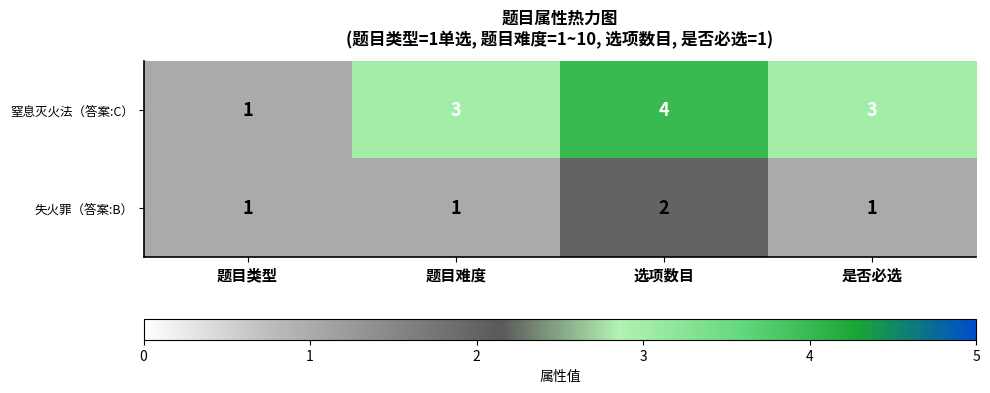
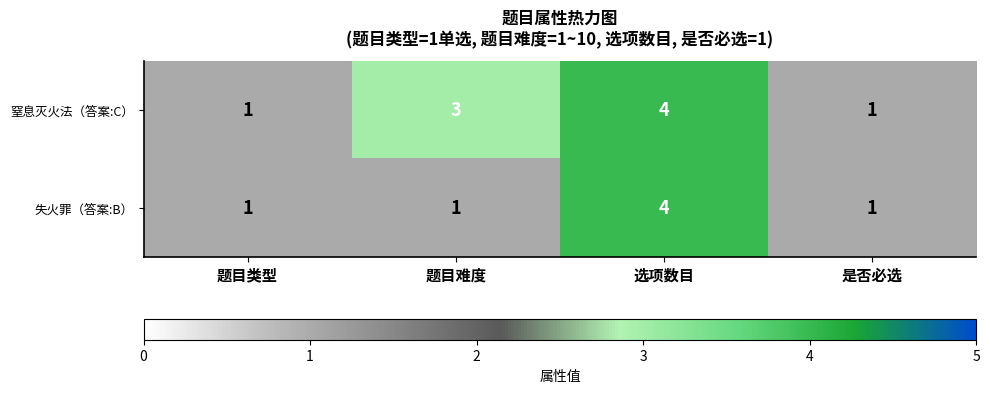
  {
    "窒息灭火法（答案:C）": {
      "题目类型": 1,
      "题目难度": 3,
      "选项数目": 4,
-     "是否必选": 3
+     "是否必选": 1
    },
    "失火罪（答案:B）": {
      "题目类型": 1,
      "题目难度": 1,
-     "选项数目": 2,
+     "选项数目": 4,
      "是否必选": 1
    }
  }
